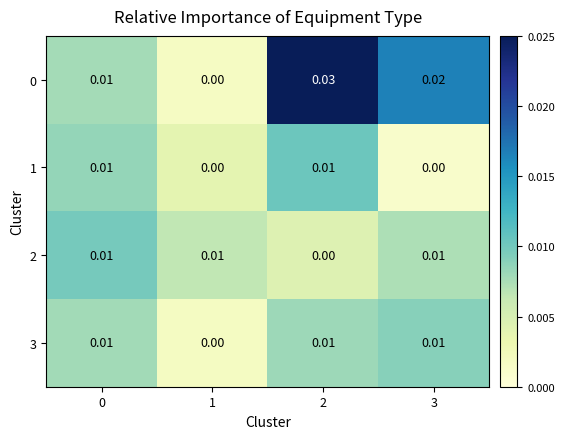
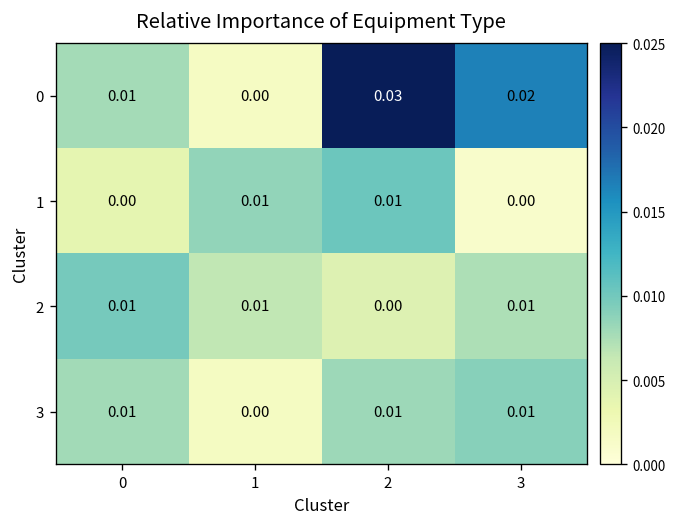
  {
    "0": {
      "0": 0.01,
      "1": 0.00,
      "2": 0.03,
      "3": 0.02
    },
    "1": {
-     "0": 0.01,
-     "1": 0.00,
+     "0": 0.00,
+     "1": 0.01,
      "2": 0.01,
      "3": 0.00
    },
    "2": {
      "0": 0.01,
      "1": 0.01,
      "2": 0.00,
      "3": 0.01
    },
    "3": {
      "0": 0.01,
      "1": 0.00,
      "2": 0.01,
      "3": 0.01
    }
  }
